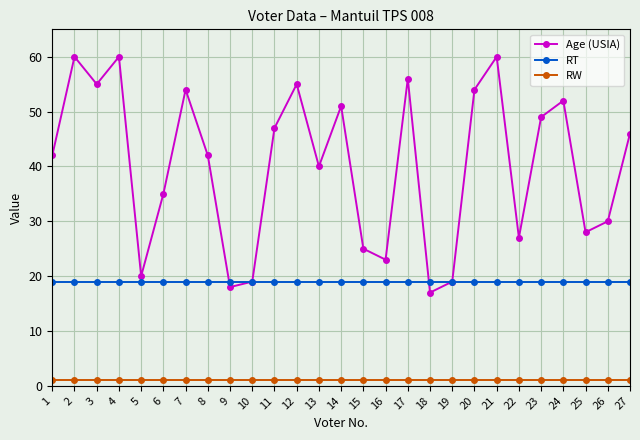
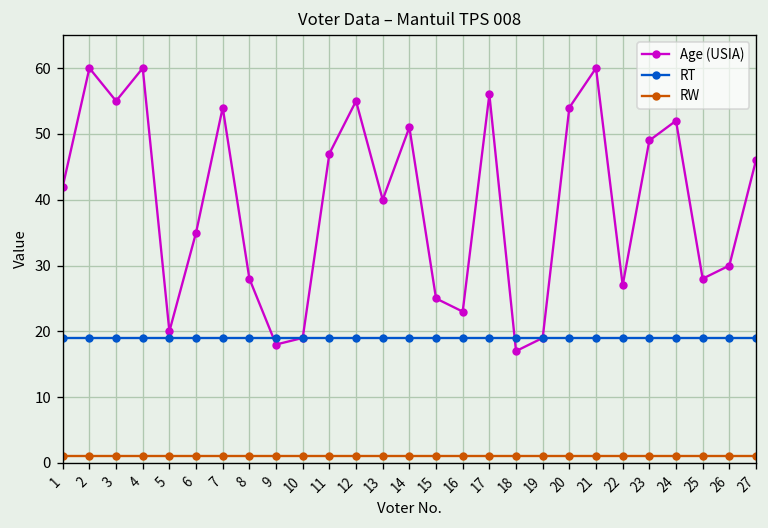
  {
    "Age (USIA)": {
      "1": 42,
      "2": 60,
      "3": 55,
      "4": 60,
      "5": 20,
      "6": 35,
      "7": 54,
-     "8": 42,
+     "8": 28,
      "9": 18,
      "11": 47,
      "12": 55,
      "13": 40,
      "14": 51,
      "15": 25,
      "16": 23,
      "17": 56,
      "18": 17,
      "20": 54,
      "21": 60,
      "22": 27,
      "23": 49,
      "24": 52,
      "25": 28,
      "26": 30,
      "27": 46
    },
    "RT": {
      "1": 19,
      "2": 19,
      "3": 19,
      "4": 19,
      "5": 19,
      "6": 19,
      "7": 19,
      "8": 19,
      "9": 19,
      "11": 19,
      "12": 19,
      "13": 19,
      "14": 19,
      "15": 19,
      "16": 19,
      "17": 19,
      "18": 19,
      "20": 19,
      "21": 19,
      "22": 19,
      "23": 19,
      "24": 19,
      "25": 19,
      "26": 19,
      "27": 19
    },
    "RW": {
      "1": 1,
      "2": 1,
      "3": 1,
      "4": 1,
      "5": 1,
      "6": 1,
      "7": 1,
      "8": 1,
      "9": 1,
      "10": 1,
      "11": 1,
      "12": 1,
      "13": 1,
      "14": 1,
      "15": 1,
      "16": 1,
      "17": 1,
      "18": 1,
      "19": 1,
      "20": 1,
      "21": 1,
      "22": 1,
      "23": 1,
      "24": 1,
      "25": 1,
      "26": 1,
      "27": 1
    }
  }
